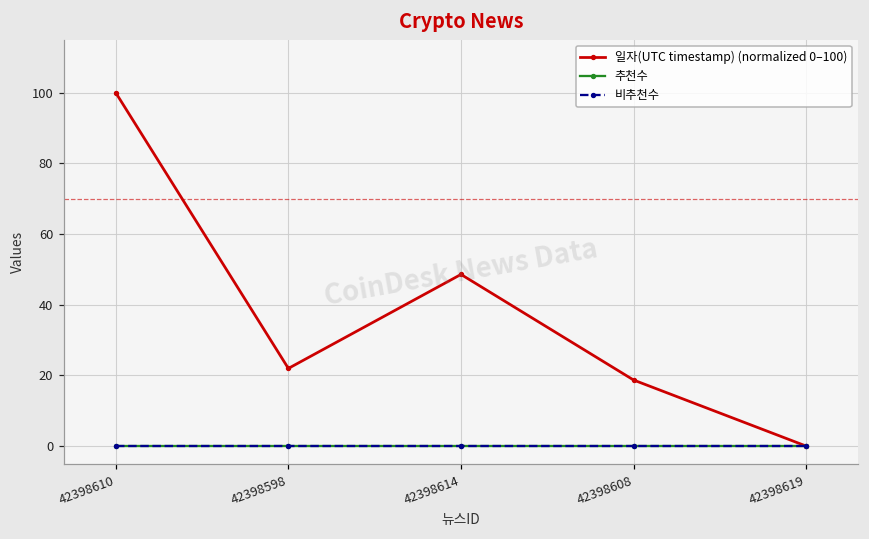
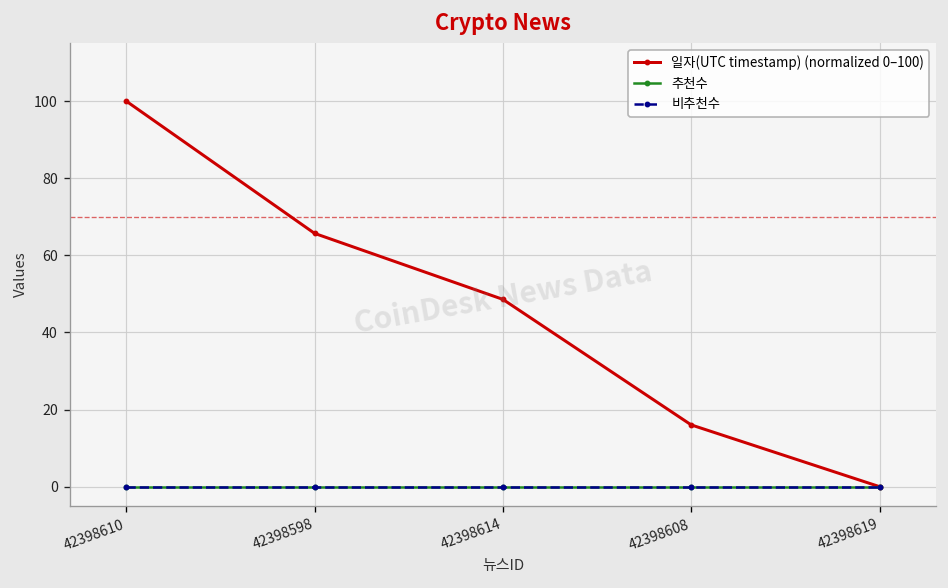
  {
    "일자(UTC timestamp) (normalized 0–100)": {
      "42398610": 100,
-     "42398598": 22,
+     "42398598": 66,
      "42398614": 49,
-     "42398608": 19
+     "42398608": 16
    },
    "비추천수": {
      "42398610": 0,
      "42398598": 0,
      "42398614": 0,
      "42398608": 0
    }
  }
